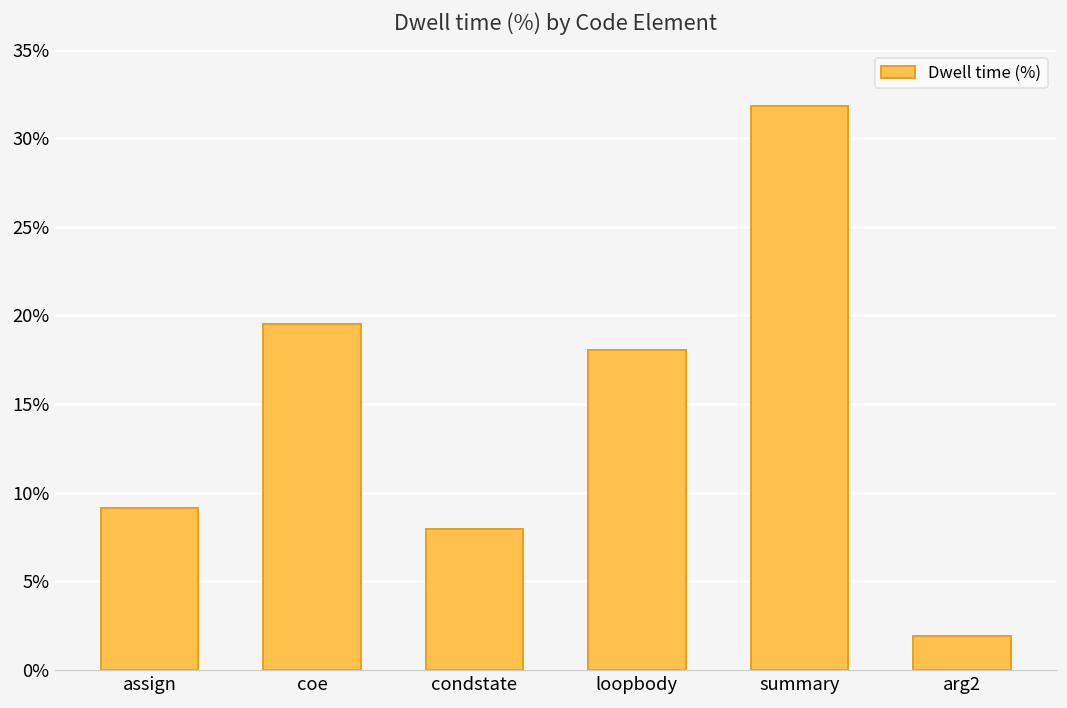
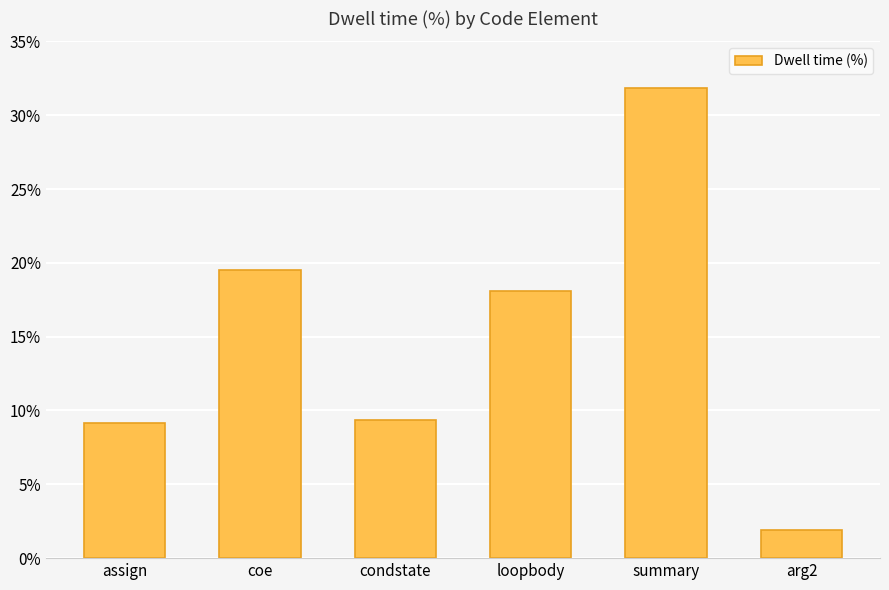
  {
    "assign": "9.2%",
    "coe": "19.5%",
-   "condstate": "7.9%",
+   "condstate": "9.3%",
    "loopbody": "18.1%",
    "summary": "31.8%",
    "arg2": "1.9%"
  }
